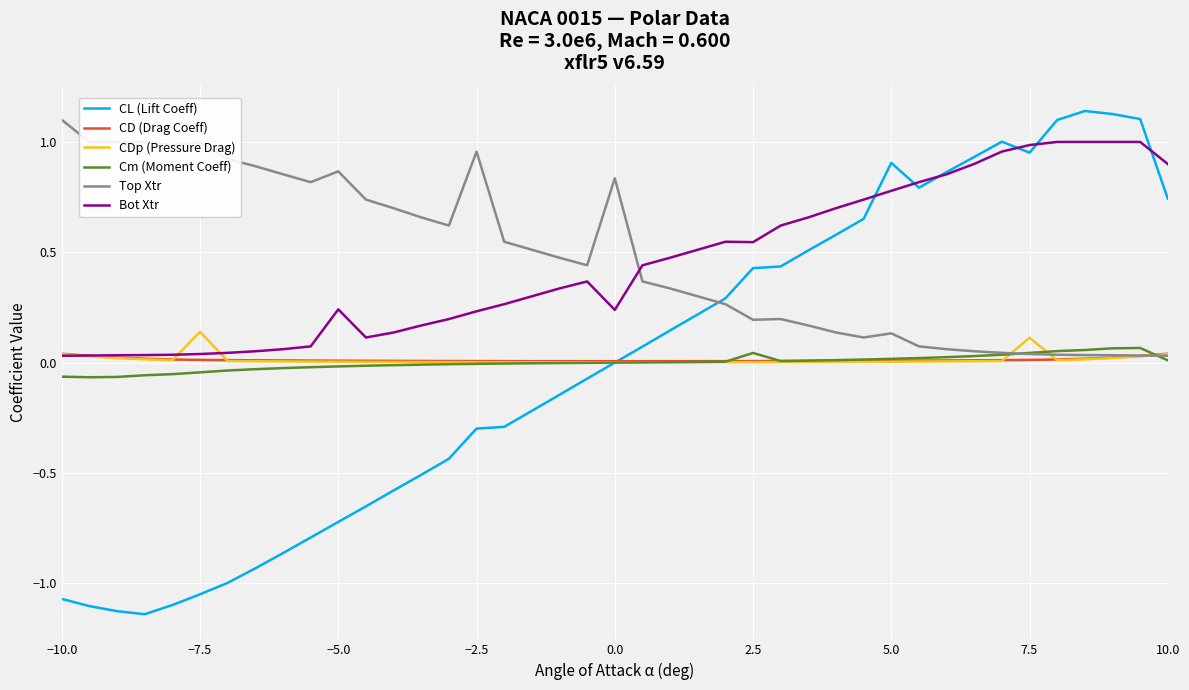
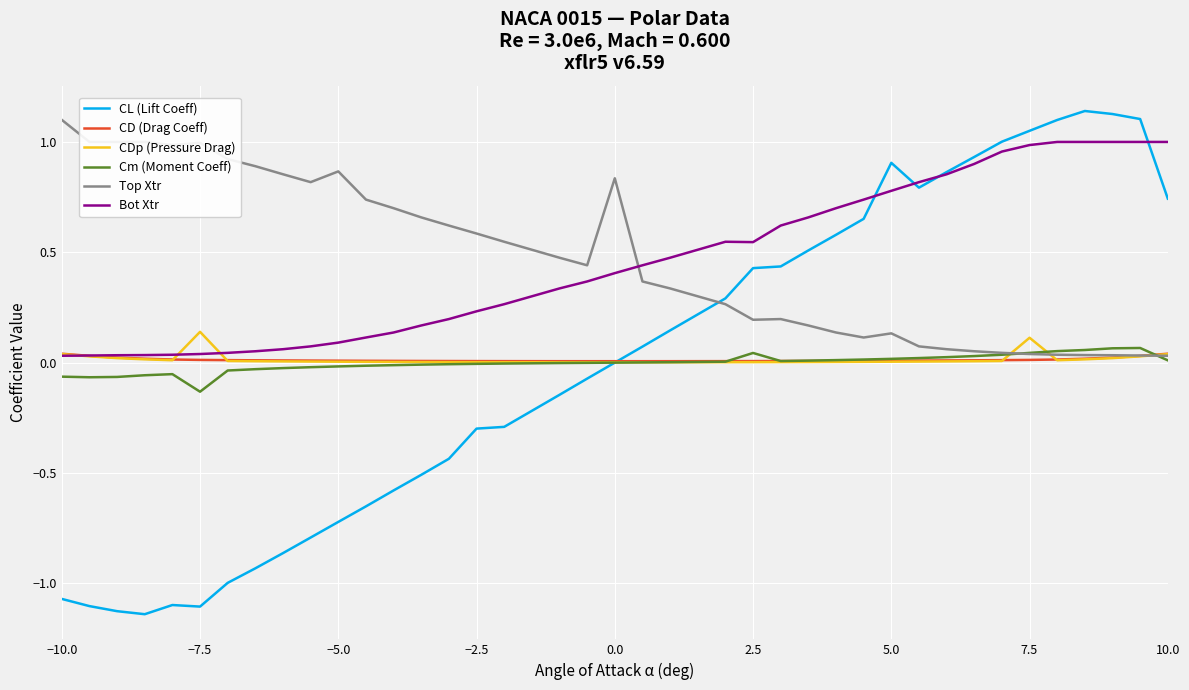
  {
    "CL (Lift Coeff)": {
      "−10.0": -1.07,
-     "−7.5": -1.05,
+     "−7.5": -1.11,
      "−5.0": -0.72,
      "−2.5": -0.30,
      "2.5": 0.43,
      "5.0": 0.91,
-     "7.5": 0.95,
+     "7.5": 1.05,
      "10.0": 0.74
    },
    "CD (Drag Coeff)": {
      "−7.5": 0.01,
      "7.5": 0.01
    },
    "CDp (Pressure Drag)": {
      "−7.5": 0.14,
      "7.5": 0.11
    },
    "Cm (Moment Coeff)": {
      "−10.0": -0.06,
-     "−7.5": -0.04,
+     "−7.5": -0.13,
      "−5.0": -0.02,
      "2.5": 0.04,
      "10.0": 0.01
    },
    "Top Xtr": {
      "−10.0": 1.10,
      "−5.0": 0.87,
-     "−2.5": 0.96,
+     "−2.5": 0.59,
      "0.0": 0.84,
      "2.5": 0.19,
      "5.0": 0.13
    },
    "Bot Xtr": {
      "−7.5": 0.04,
-     "−5.0": 0.24,
+     "−5.0": 0.09,
      "−2.5": 0.23,
-     "0.0": 0.24,
+     "0.0": 0.41,
      "2.5": 0.55,
      "5.0": 0.78,
      "7.5": 0.99,
-     "10.0": 0.9
+     "10.0": 1.0
    }
  }
